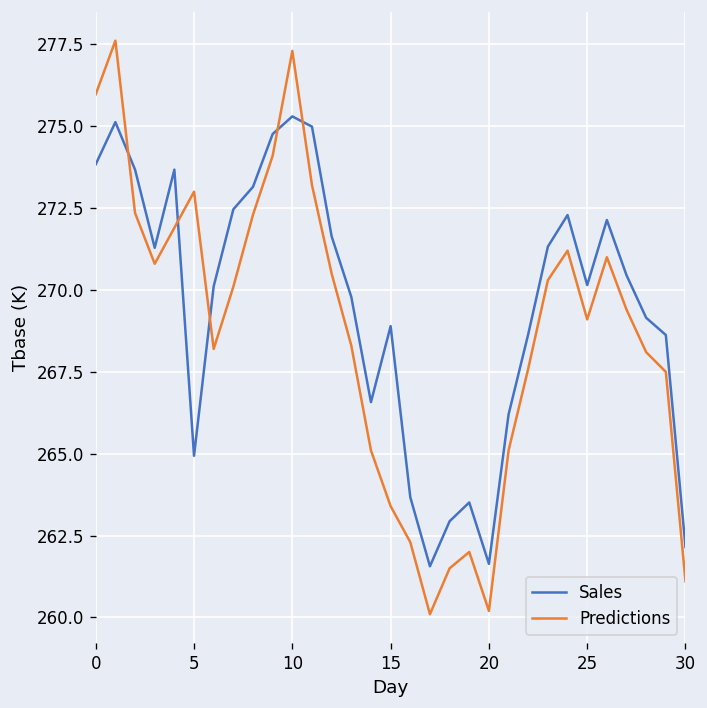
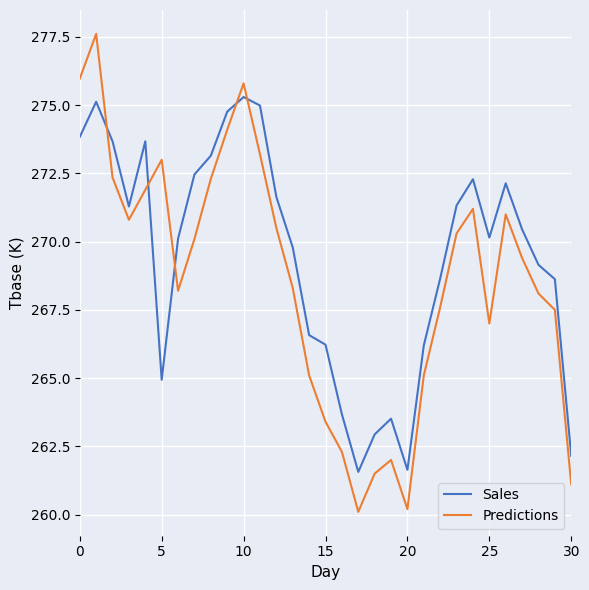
  {
    "Sales": {
      "0": 273.8,
      "5": 264.9,
      "10": 275.3,
-     "15": 268.9,
+     "15": 266.2,
      "20": 261.6,
      "25": 270.2,
      "30": 262.2
    },
    "Predictions": {
      "0": 276.0,
      "5": 273.0,
-     "10": 277.3,
+     "10": 275.8,
      "15": 263.4,
      "20": 260.2,
-     "25": 269.1,
+     "25": 267.0,
      "30": 261.1
    }
  }
